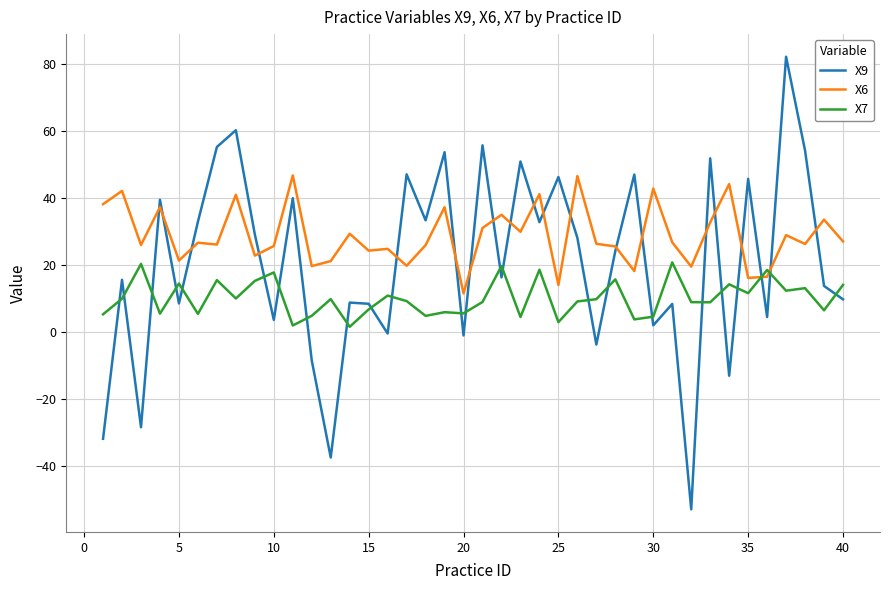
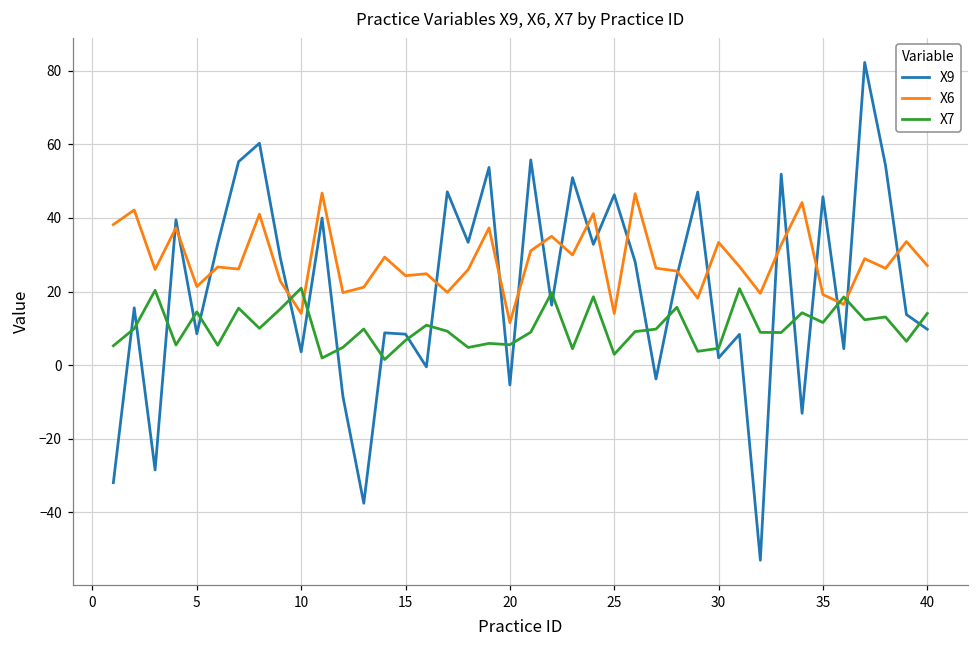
  {
    "X9": {
      "5": 9,
      "10": 4,
      "15": 8,
-     "20": -1,
+     "20": -5,
      "25": 46,
      "30": 2,
      "35": 46,
      "40": 10
    },
    "X6": {
      "5": 21,
-     "10": 26,
+     "10": 14,
      "15": 24,
      "20": 12,
      "25": 14,
-     "30": 43,
-     "35": 16,
+     "30": 33,
+     "35": 19,
      "40": 27
    },
    "X7": {
      "5": 14,
-     "10": 18,
+     "10": 21,
      "15": 7,
      "20": 6,
      "25": 3,
      "30": 5,
      "35": 12,
      "40": 14
    }
  }
